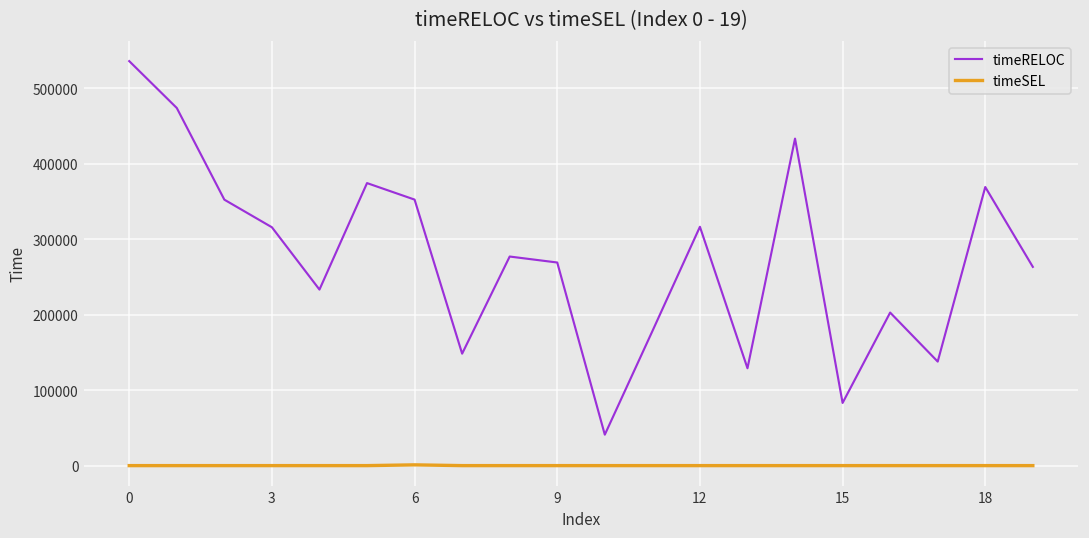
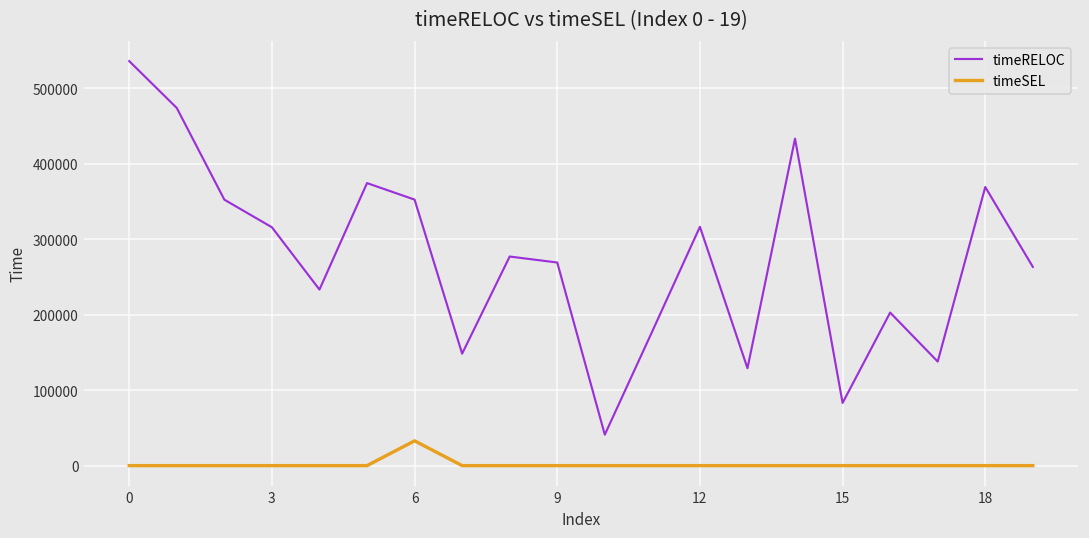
  {
    "timeRELOC": {
      "0": 540000,
      "3": 320000,
      "6": 350000,
      "9": 270000,
      "12": 320000,
      "15": 80000,
      "18": 370000
    },
    "timeSEL": {
      "0": 0,
      "3": 0,
-     "6": 0,
+     "6": 30000,
      "9": 0,
      "12": 0,
      "15": 0,
      "18": 0
    }
  }
